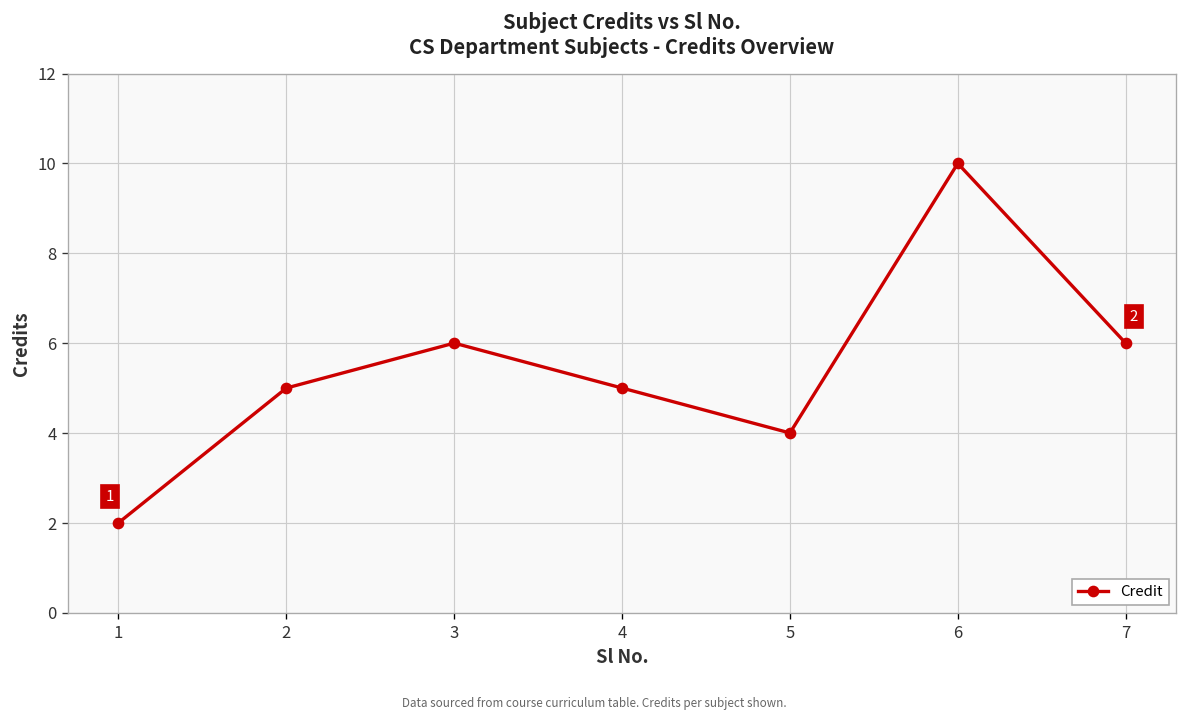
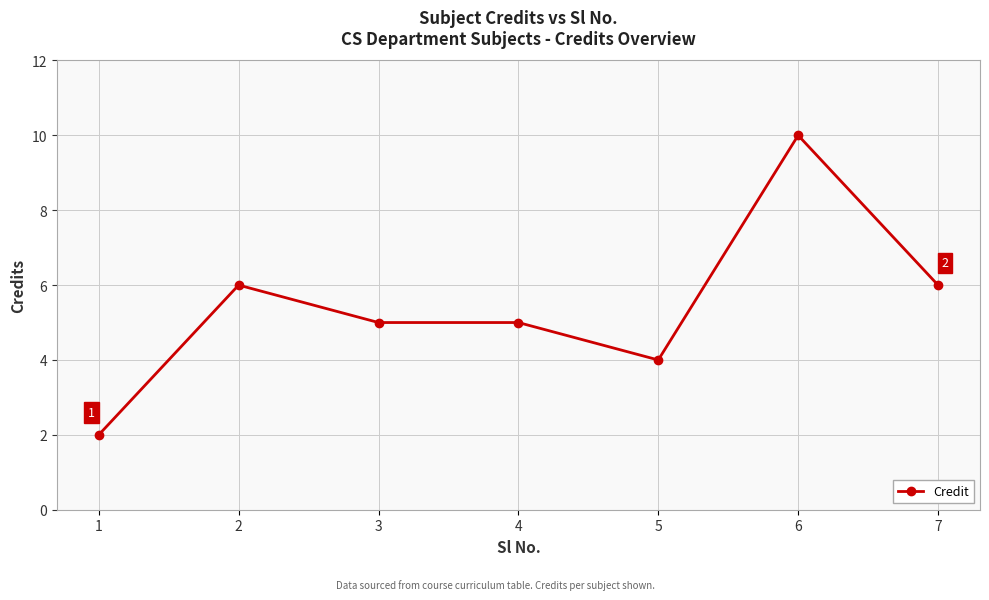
  {
-   "2": 5,
-   "3": 6,
+   "2": 6,
+   "3": 5,
    "4": 5,
    "5": 4,
    "6": 10
  }
